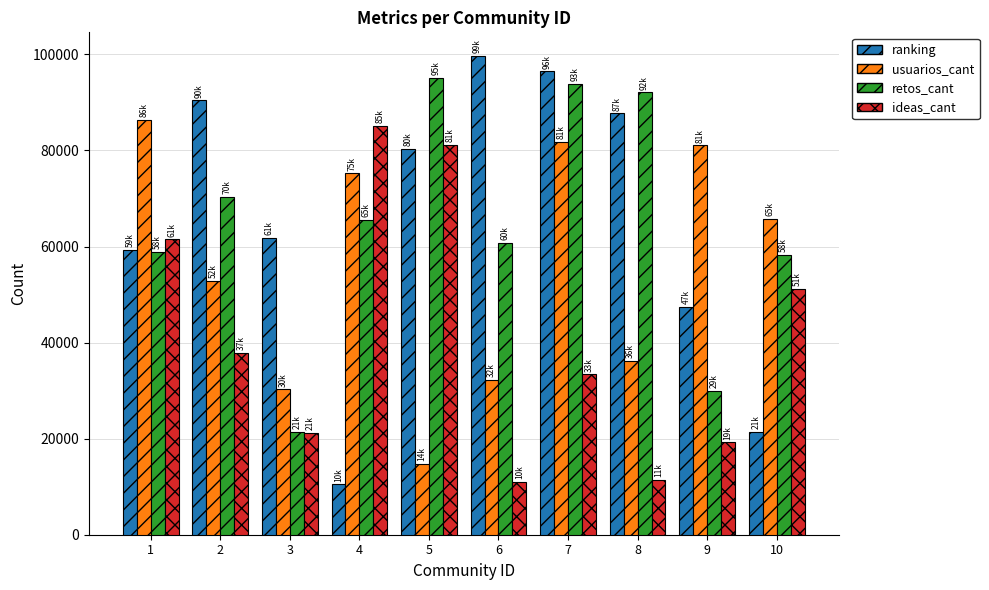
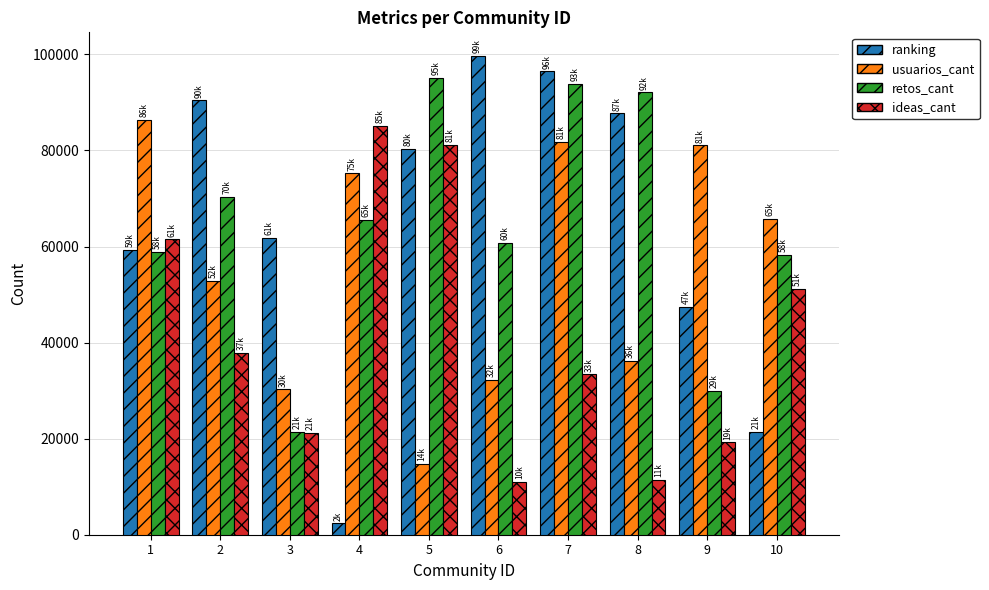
  {
    "ranking": {
      "1": "59k",
      "2": "90k",
-     "4": "10k",
+     "4": "2k",
      "5": "80k",
      "7": "96k",
      "9": "47k",
      "10": "21k"
    },
    "usuarios_cant": {
      "1": "86k",
      "3": "30k",
      "4": "75k",
      "6": "32k",
      "8": "36k",
      "9": "81k"
    },
    "retos_cant": {
      "2": "70k",
      "3": "21k",
      "4": "65k",
      "5": "95k",
      "8": "92k",
      "10": "58k"
    },
    "ideas_cant": {
      "1": "61k",
      "3": "21k",
      "4": "85k",
      "5": "81k",
      "7": "33k",
      "8": "11k",
      "9": "19k",
      "10": "51k"
    }
  }
